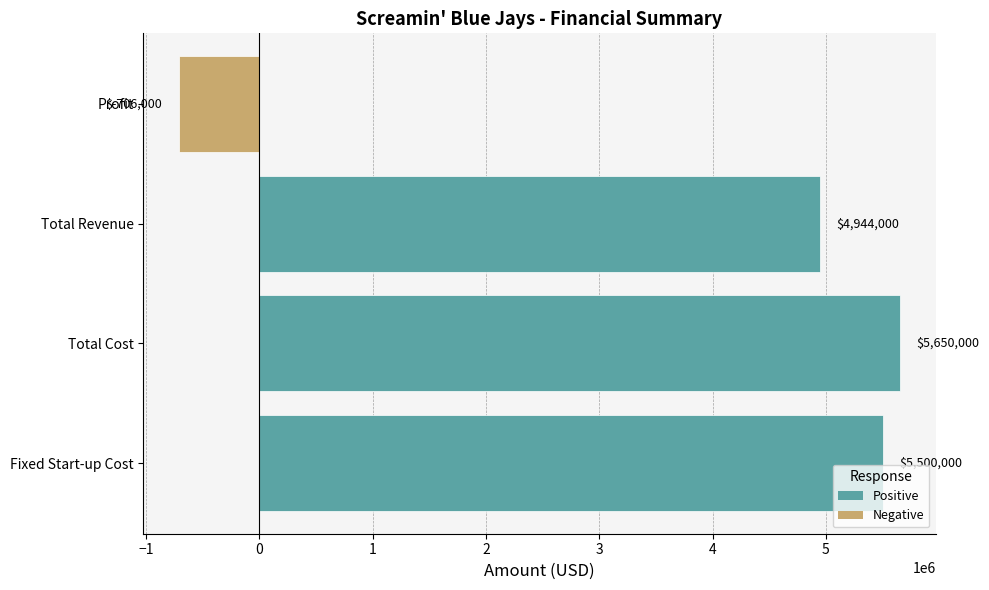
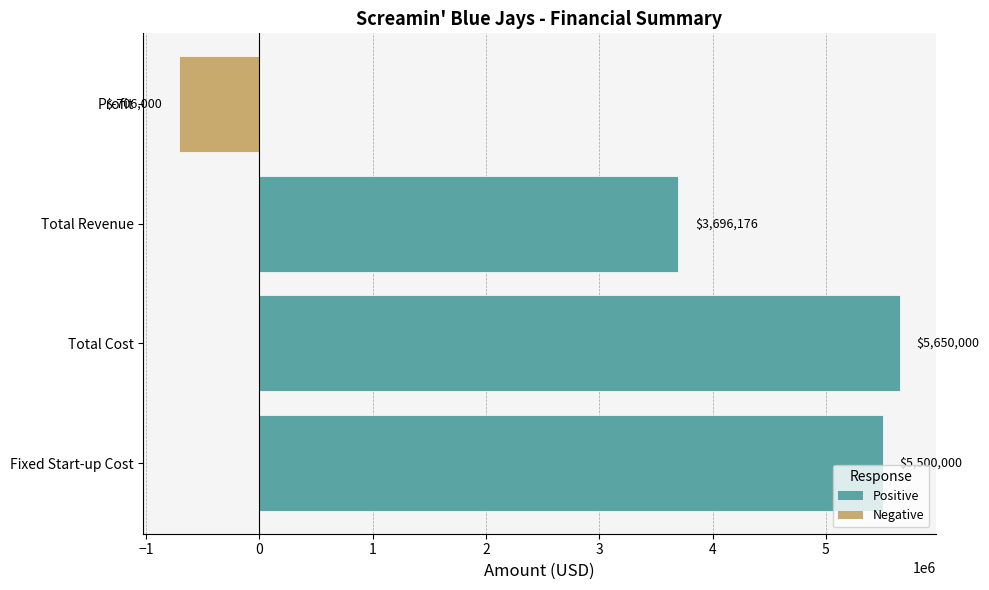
  {
    "Profit": "$-706,000",
-   "Total Revenue": "$4,944,000",
+   "Total Revenue": "$3,696,176",
    "Total Cost": "$5,650,000"
  }
